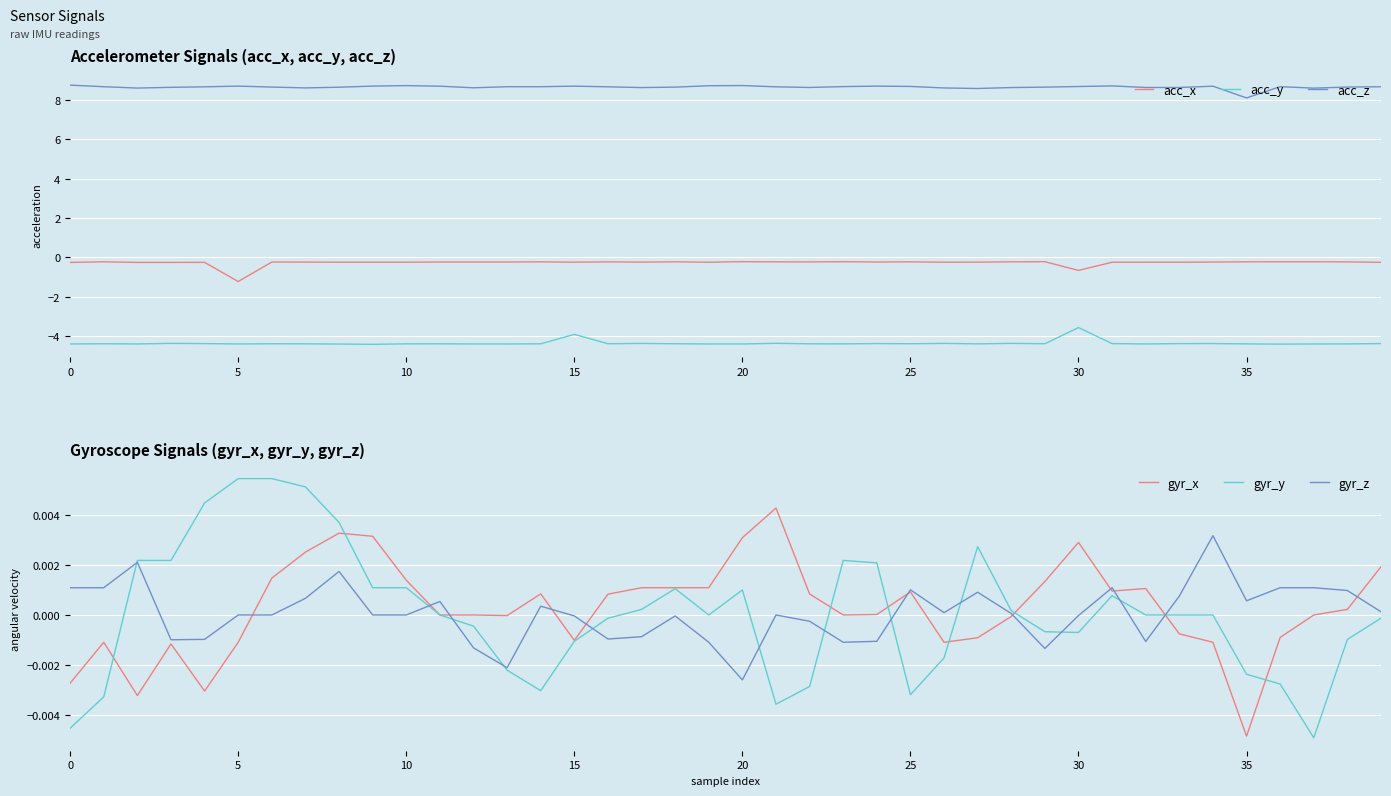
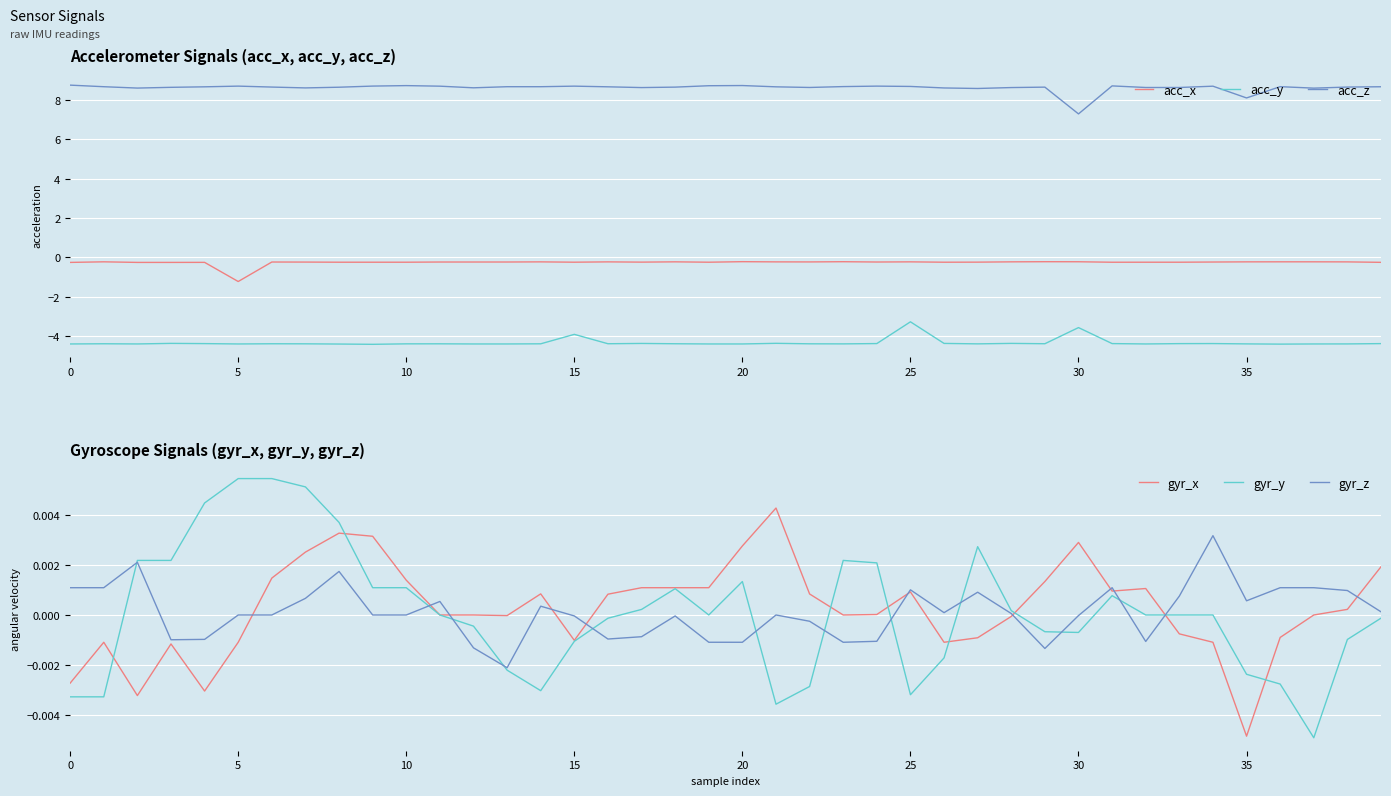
  {
    "Accelerometer Signals (acc_x, acc_y, acc_z)": {
      "acc_x": {
        "0": -0.3,
        "5": -1.2,
        "10": -0.2,
        "15": -0.2,
        "20": -0.2,
        "25": -0.2,
-       "30": -0.7,
+       "30": -0.2,
        "35": -0.2
      },
      "acc_y": {
        "0": -4.4,
        "5": -4.4,
        "10": -4.4,
        "15": -3.9,
        "20": -4.4,
-       "25": -4.4,
+       "25": -3.3,
        "30": -3.6,
        "35": -4.4
      },
      "acc_z": {
        "0": 8.8,
        "5": 8.7,
        "10": 8.7,
        "15": 8.7,
        "20": 8.7,
        "25": 8.7,
-       "30": 8.7,
+       "30": 7.3,
        "35": 8.1
      }
    },
    "Gyroscope Signals (gyr_x, gyr_y, gyr_z)": {
      "gyr_x": {
        "0": -0.0027,
        "5": -0.0011,
        "10": 0.0014,
-       "20": 0.0031,
+       "20": 0.0028,
        "30": 0.0029,
        "35": -0.0048
      },
      "gyr_y": {
-       "0": -0.0045,
+       "0": -0.0033,
        "5": 0.0055,
        "10": 0.0011,
-       "20": 0.0010,
+       "20": 0.0013,
        "25": -0.0032,
        "30": -0.0007,
        "35": -0.0024
      },
      "gyr_z": {
        "0": 0.0011,
        "5": 0.0000,
        "10": 0.0000,
        "15": 0.0000,
-       "20": -0.0026,
+       "20": -0.0011,
        "30": 0.0000,
        "35": 0.0006
      }
    }
  }
